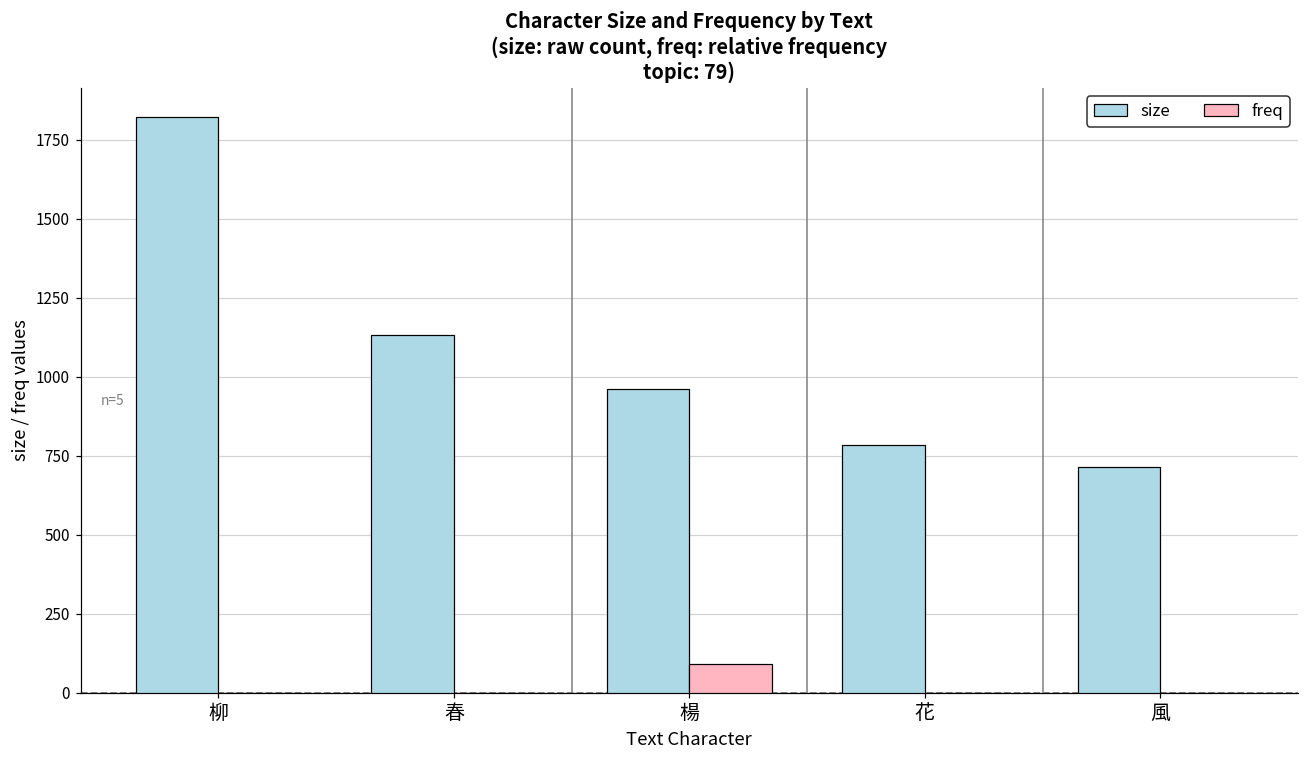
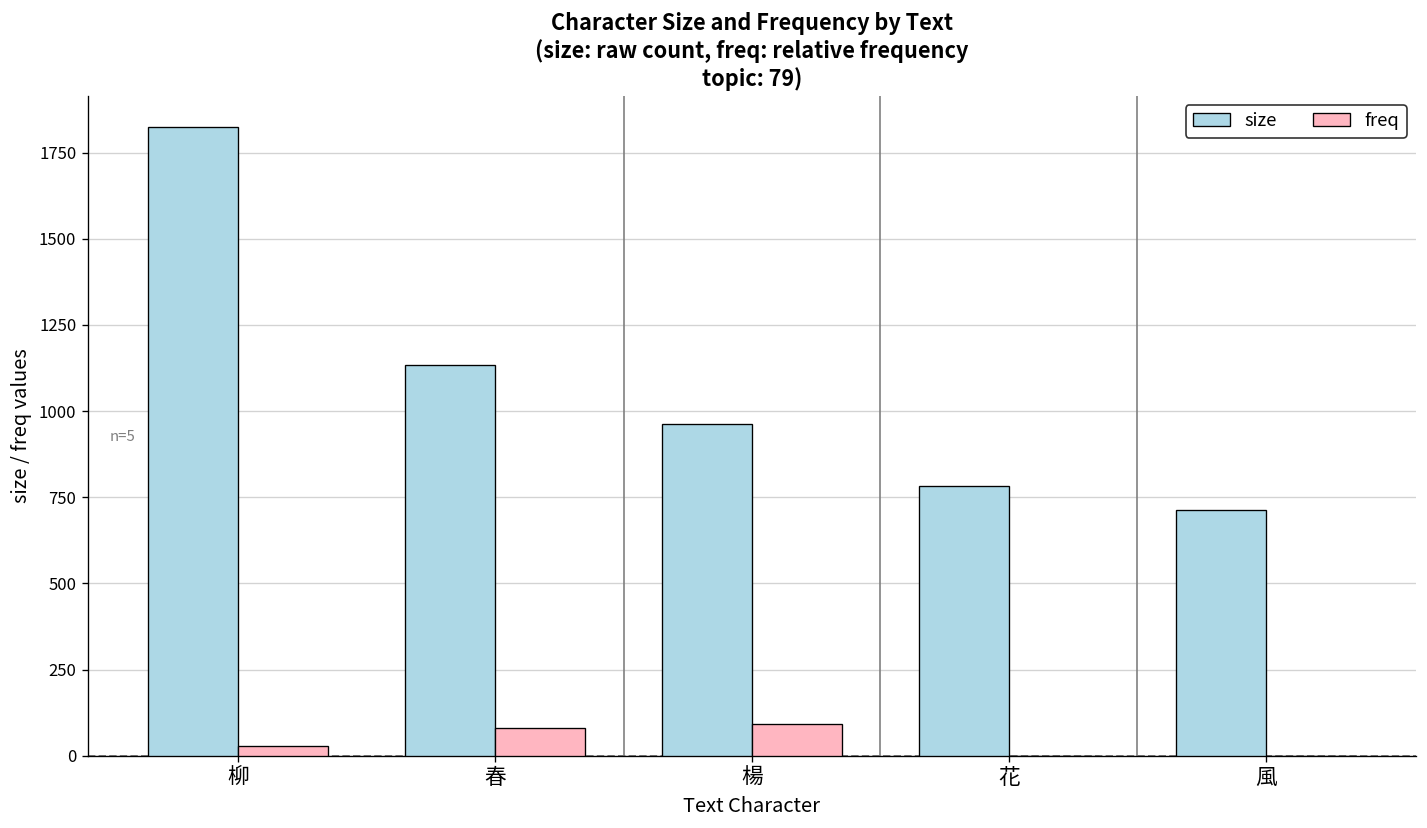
  {
    "size": {
      "柳": 1820,
      "春": 1130,
      "楊": 960,
      "花": 780,
      "風": 710
    },
    "freq": {
-     "柳": 0,
-     "春": 0,
+     "柳": 30,
+     "春": 80,
      "楊": 90
    }
  }
